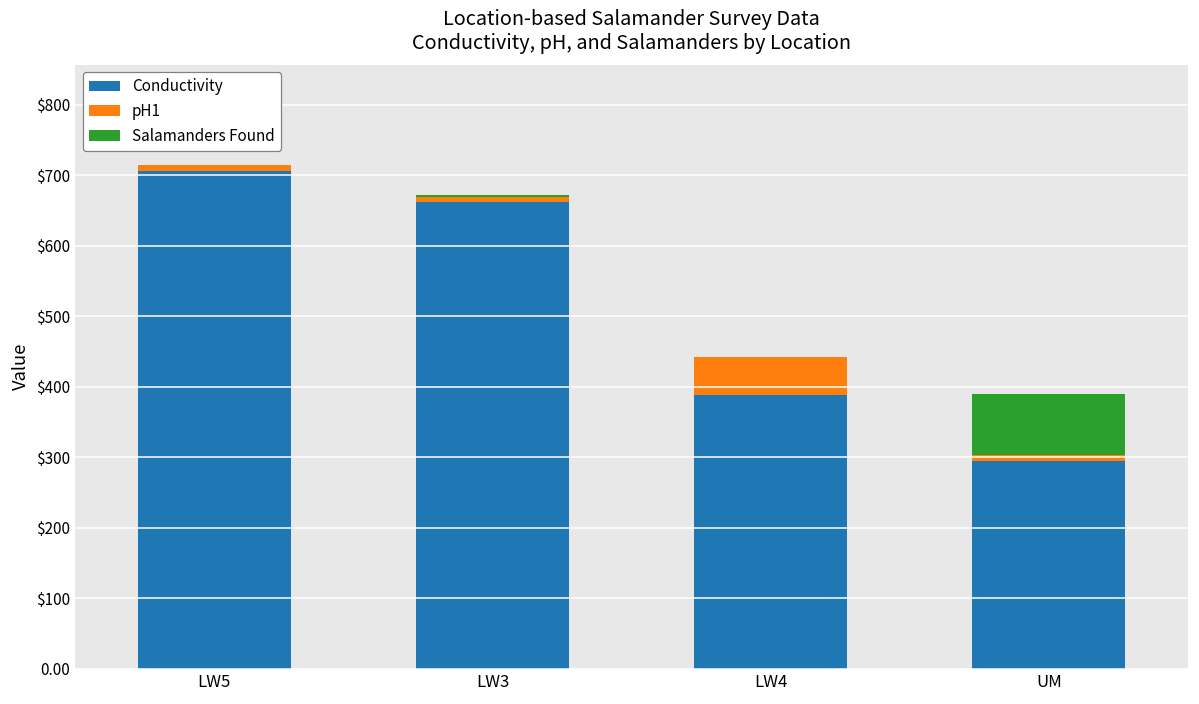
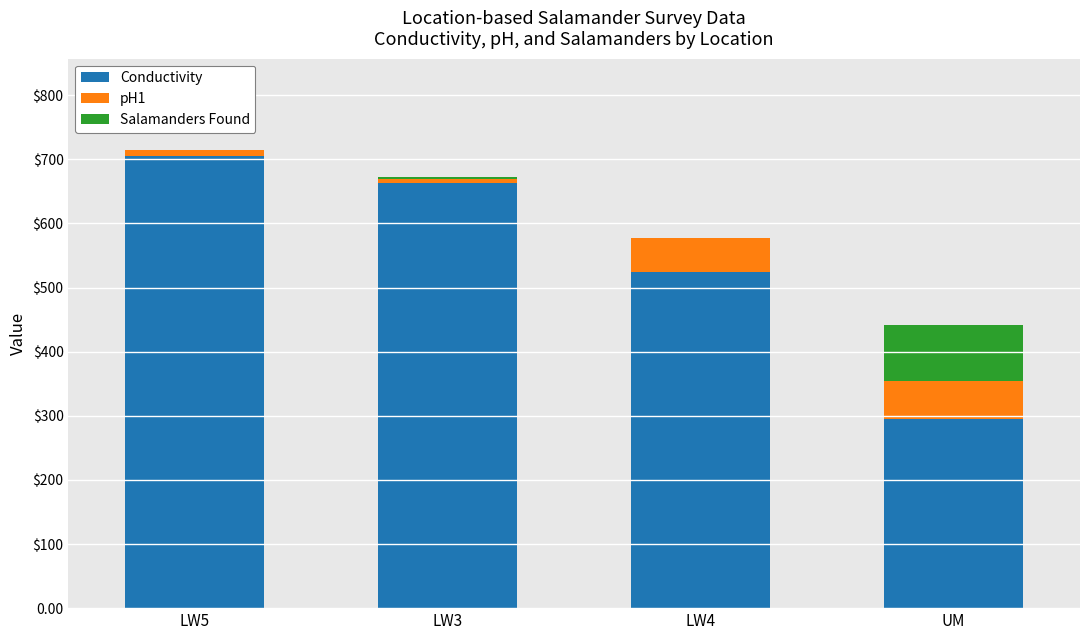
  {
    "Conductivity": {
      "LW5": "$710",
      "LW3": "$660",
-     "LW4": "$390",
+     "LW4": "$520",
      "UM": "$300"
    },
    "pH1": {
      "LW5": "$10",
      "LW3": "$10",
      "LW4": "$50",
-     "UM": "$10"
+     "UM": "$60"
    },
    "Salamanders Found": {
      "LW5": "$0",
      "LW4": "$0",
      "UM": "$90"
    }
  }
